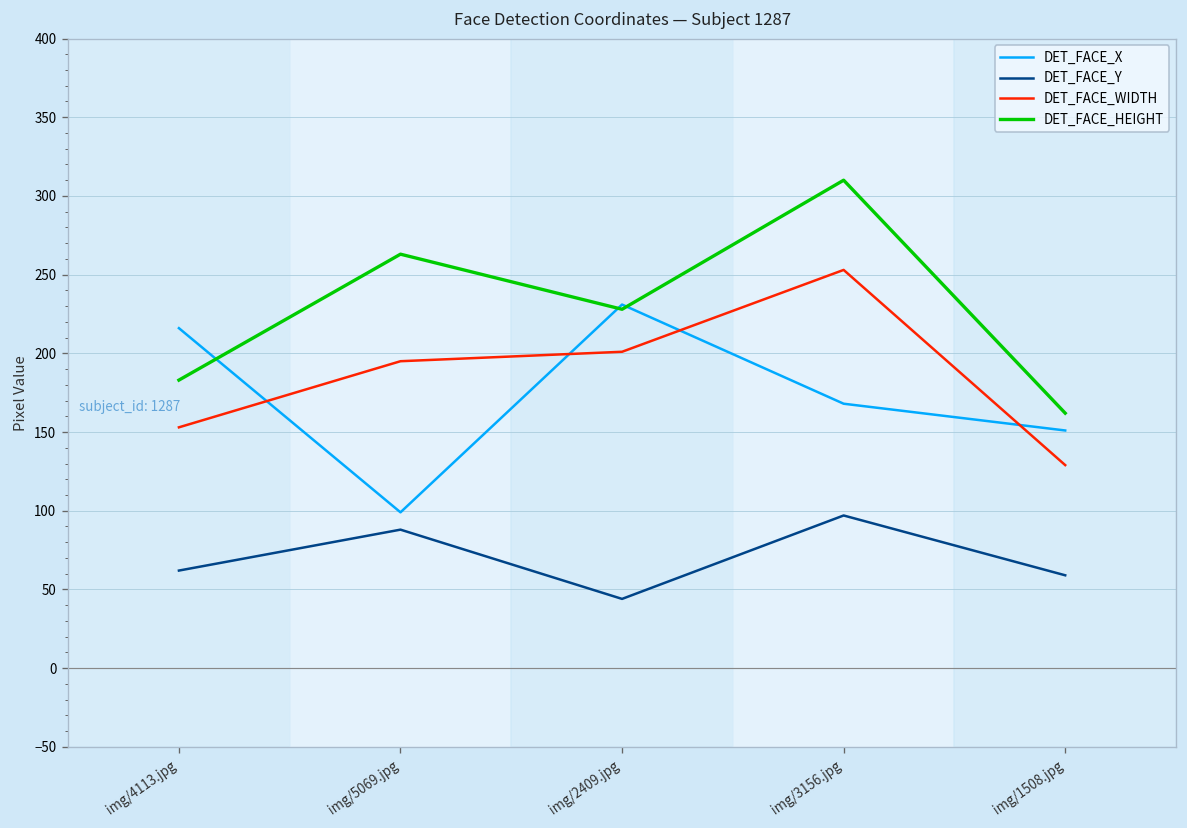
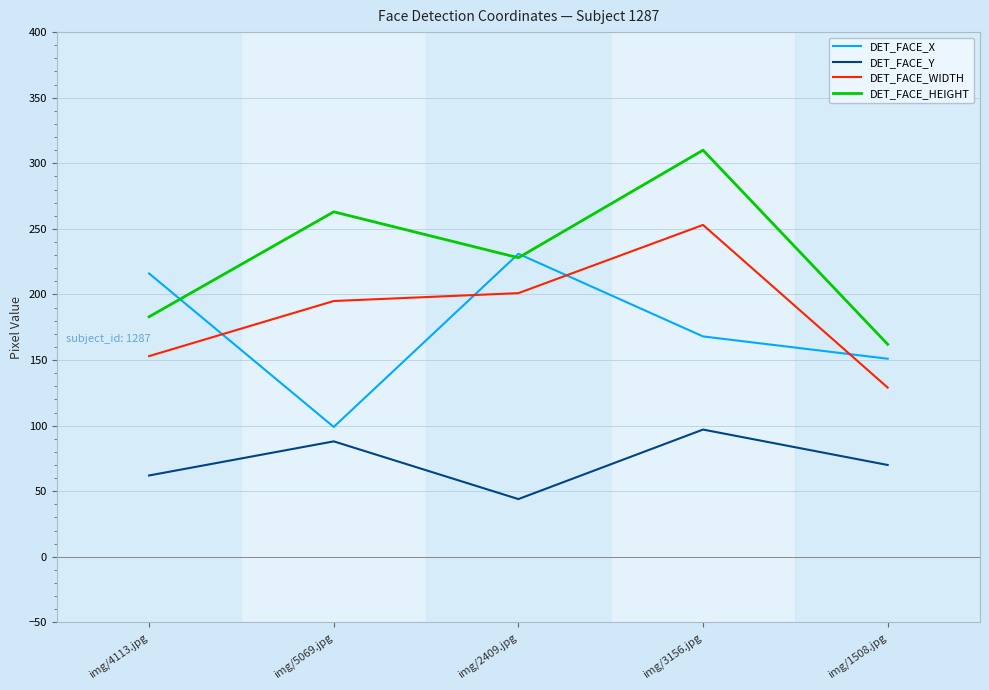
  {
    "DET_FACE_X": {
      "img/4113.jpg": 216,
      "img/5069.jpg": 99,
      "img/2409.jpg": 231,
      "img/3156.jpg": 168,
      "img/1508.jpg": 151
    },
    "DET_FACE_Y": {
      "img/4113.jpg": 62,
      "img/5069.jpg": 88,
      "img/2409.jpg": 44,
      "img/3156.jpg": 97,
-     "img/1508.jpg": 59
+     "img/1508.jpg": 70
    },
    "DET_FACE_WIDTH": {
      "img/5069.jpg": 195,
      "img/2409.jpg": 201,
      "img/3156.jpg": 253,
      "img/1508.jpg": 129
    },
    "DET_FACE_HEIGHT": {
      "img/4113.jpg": 183,
      "img/5069.jpg": 263,
      "img/2409.jpg": 228,
      "img/3156.jpg": 310,
      "img/1508.jpg": 162
    }
  }
